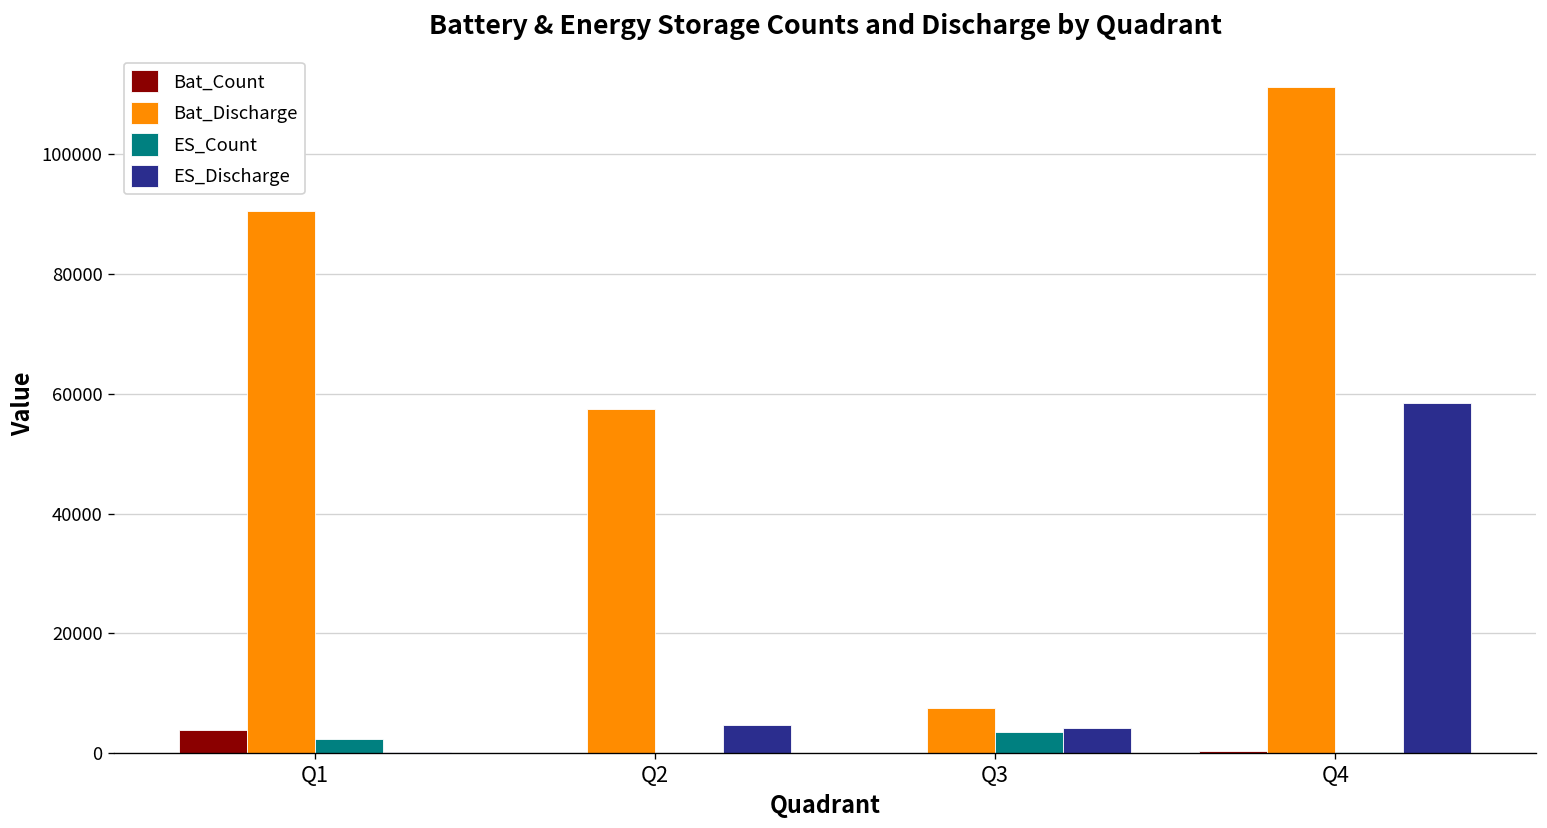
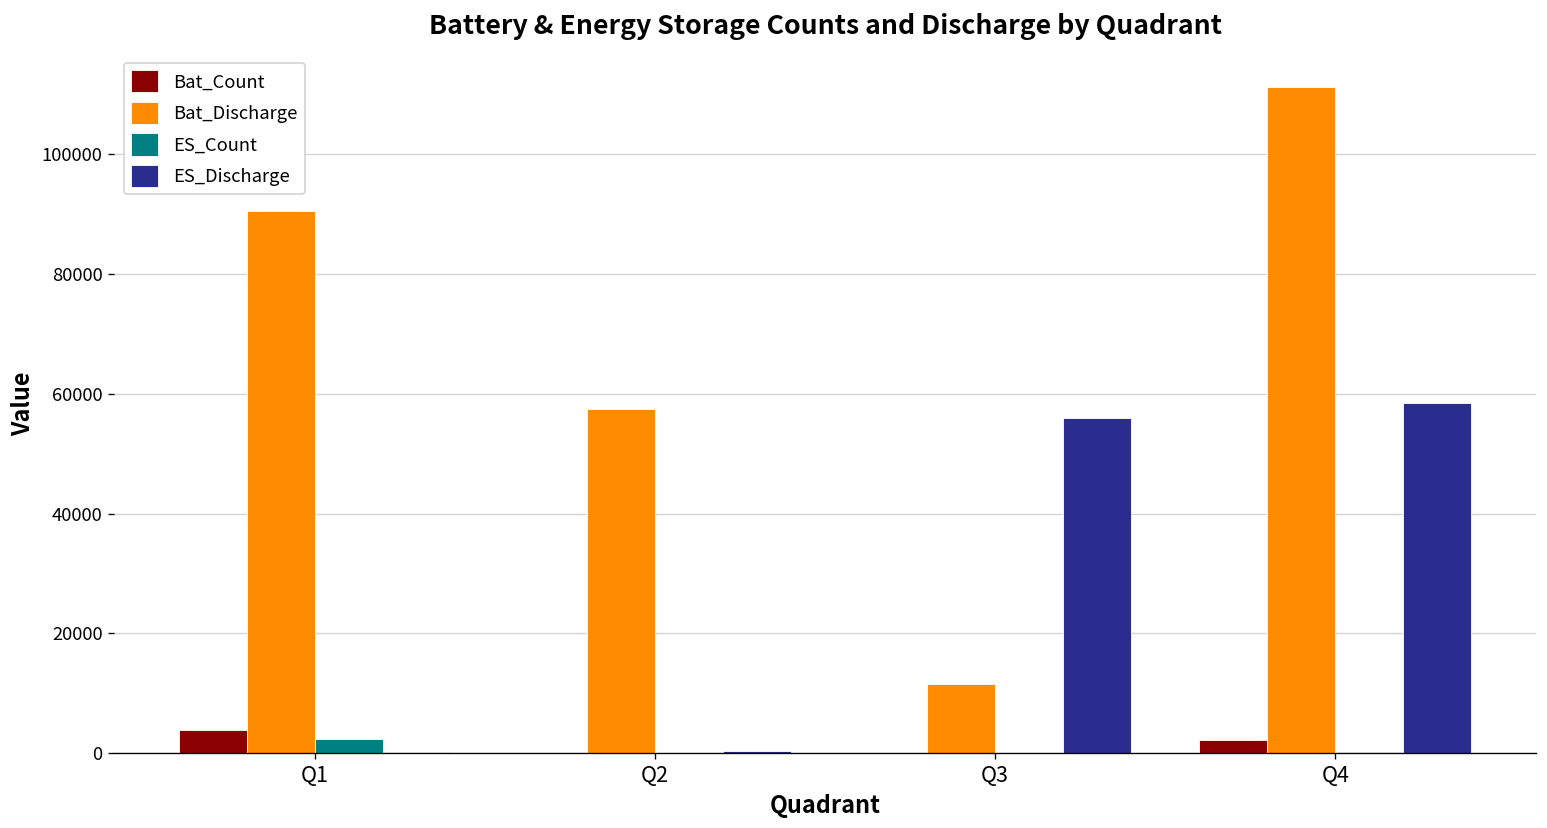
  {
    "Bat_Count": {
      "Q1": 4000,
-     "Q4": 0
+     "Q4": 2000
    },
    "Bat_Discharge": {
      "Q1": 90000,
      "Q2": 57000,
-     "Q3": 8000,
+     "Q3": 11000,
      "Q4": 111000
    },
    "ES_Count": {
      "Q1": 2000,
-     "Q3": 4000
+     "Q3": 0
    },
    "ES_Discharge": {
-     "Q2": 5000,
-     "Q3": 4000,
+     "Q2": 0,
+     "Q3": 56000,
      "Q4": 58000
    }
  }
